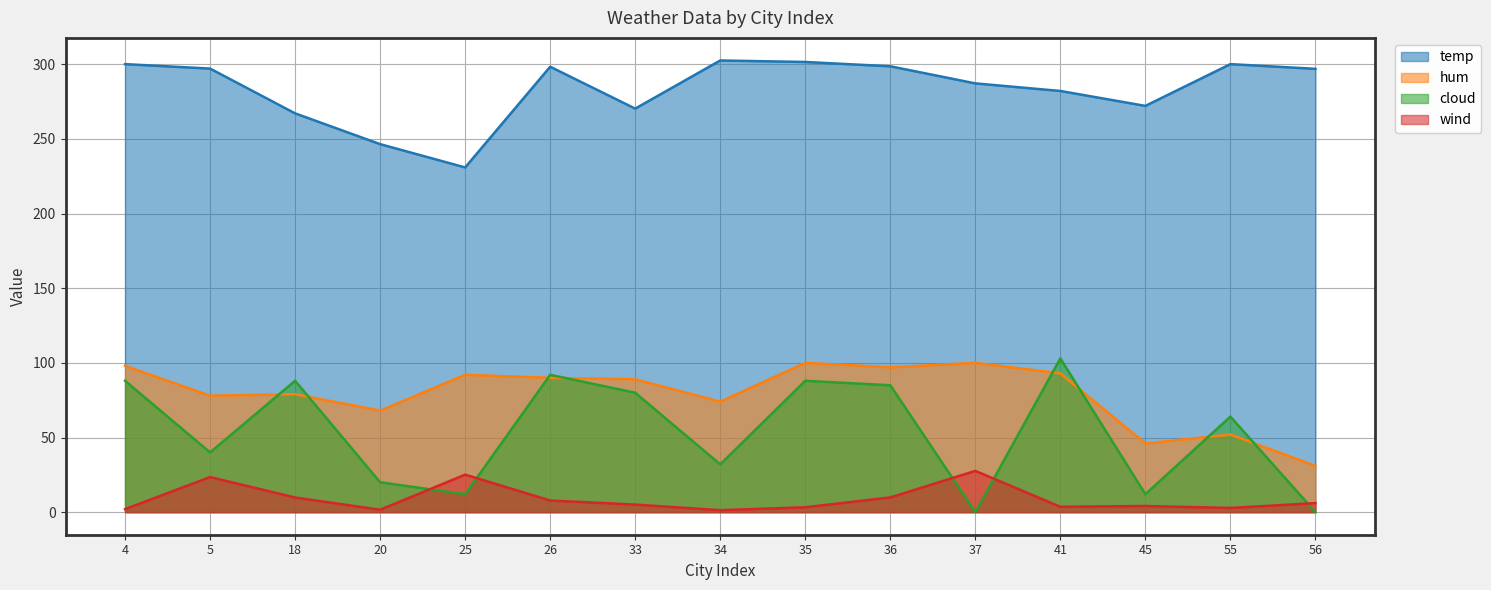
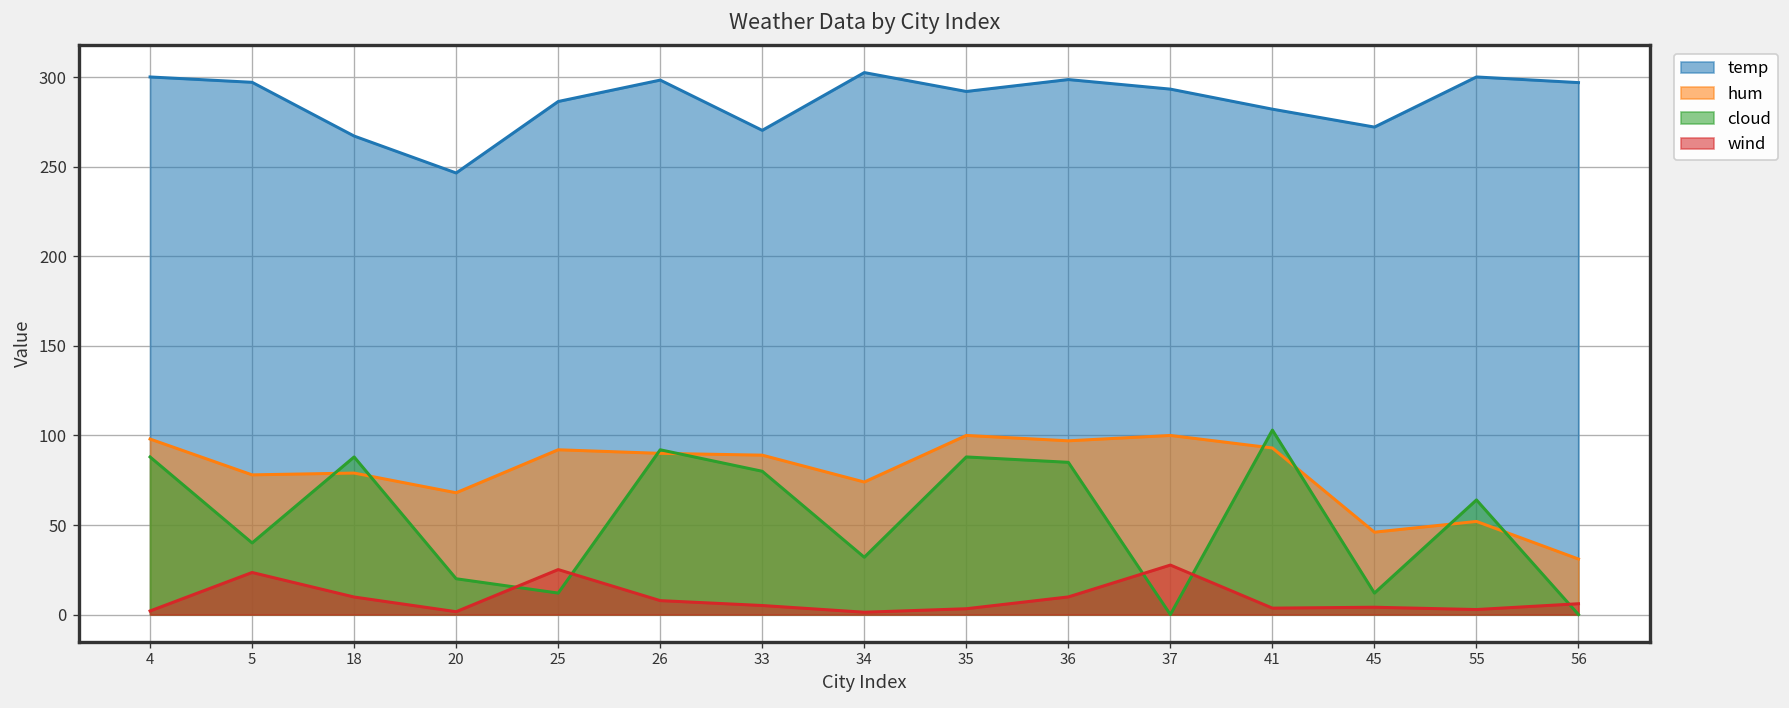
  {
    "temp": {
      "4": 300,
      "5": 297,
      "18": 267,
      "20": 247,
-     "25": 231,
+     "25": 286,
      "26": 298,
      "33": 270,
      "34": 303,
-     "35": 302,
+     "35": 292,
      "36": 299,
-     "37": 287,
+     "37": 293,
      "41": 282,
      "45": 272,
      "55": 300,
      "56": 297
    },
    "hum": {
      "4": 98,
      "5": 78,
      "18": 79,
      "20": 68,
      "25": 92,
      "26": 90,
      "33": 89,
      "34": 74,
      "35": 100,
      "36": 97,
      "37": 100,
      "41": 93,
      "45": 46,
      "55": 52,
      "56": 31
    },
    "cloud": {
      "4": 88,
      "5": 40,
      "18": 88,
      "20": 20,
      "25": 12,
      "26": 92,
      "33": 80,
      "34": 32,
      "35": 88,
      "36": 85,
      "37": 0,
      "41": 103,
      "45": 12,
      "55": 64,
      "56": 0
    },
    "wind": {
      "4": 2,
      "5": 24,
      "18": 10,
      "20": 2,
      "25": 25,
      "26": 8,
      "33": 5,
      "34": 1,
      "35": 3,
      "36": 10,
      "37": 28,
      "41": 4,
      "45": 4,
      "55": 3,
      "56": 6
    }
  }
